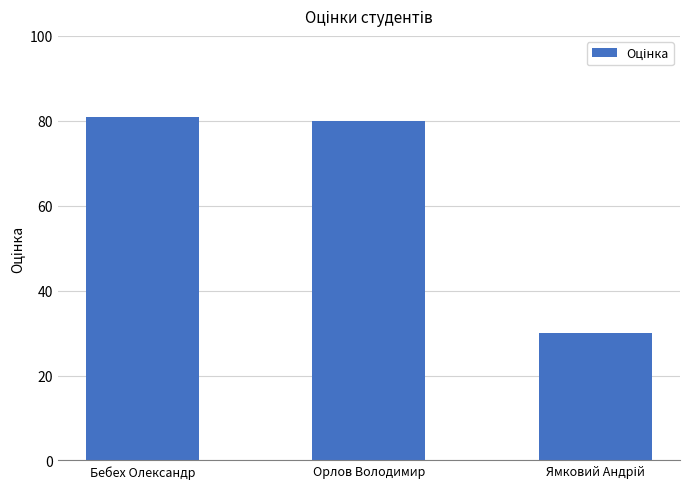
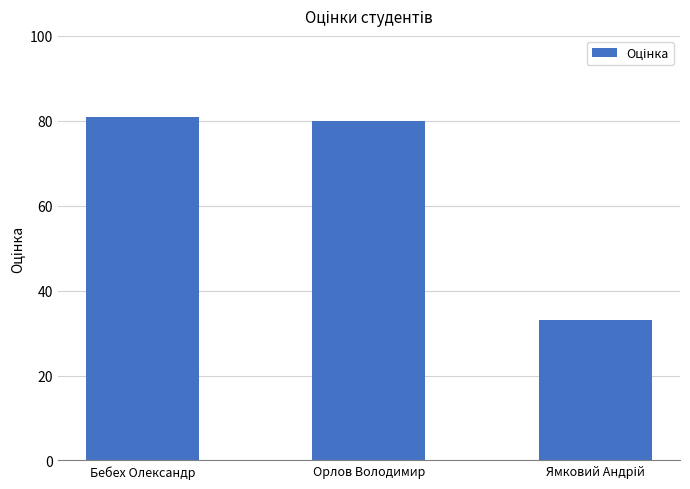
  {
    "Бебех Олександр": 81,
    "Орлов Володимир": 80,
-   "Ямковий Андрій": 30
+   "Ямковий Андрій": 33
  }
